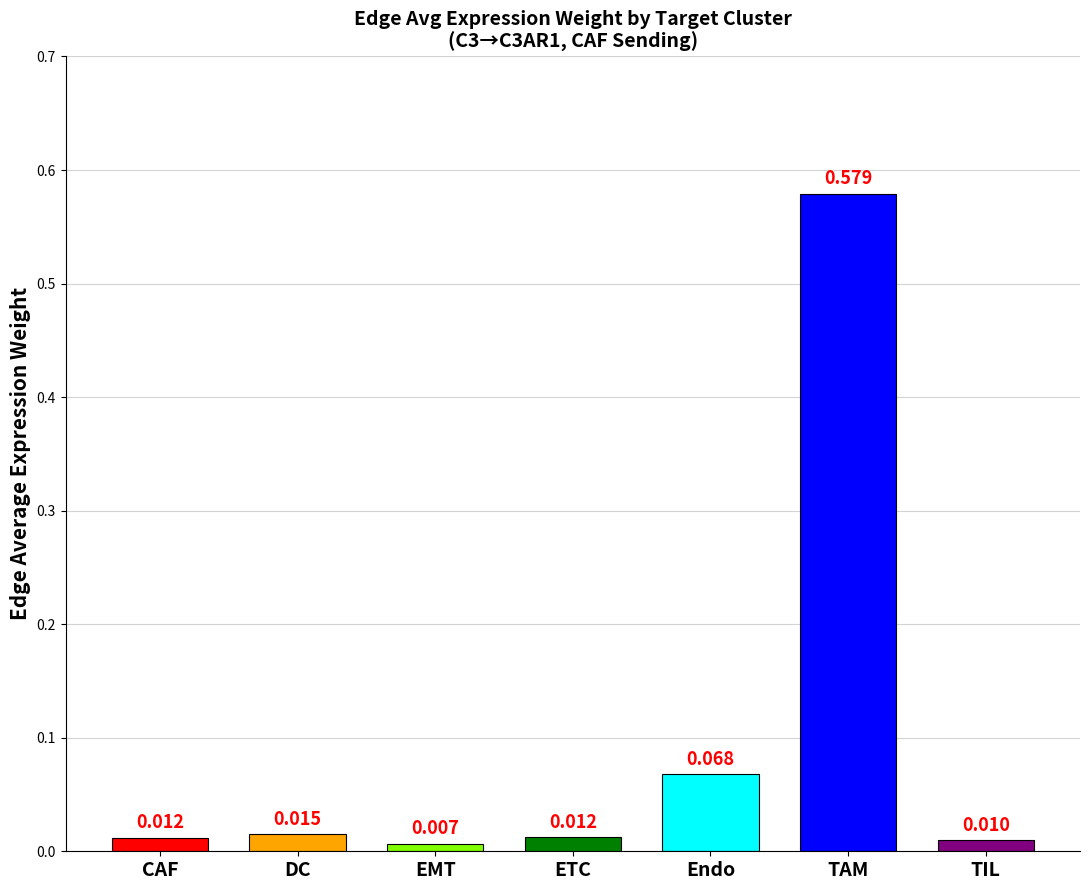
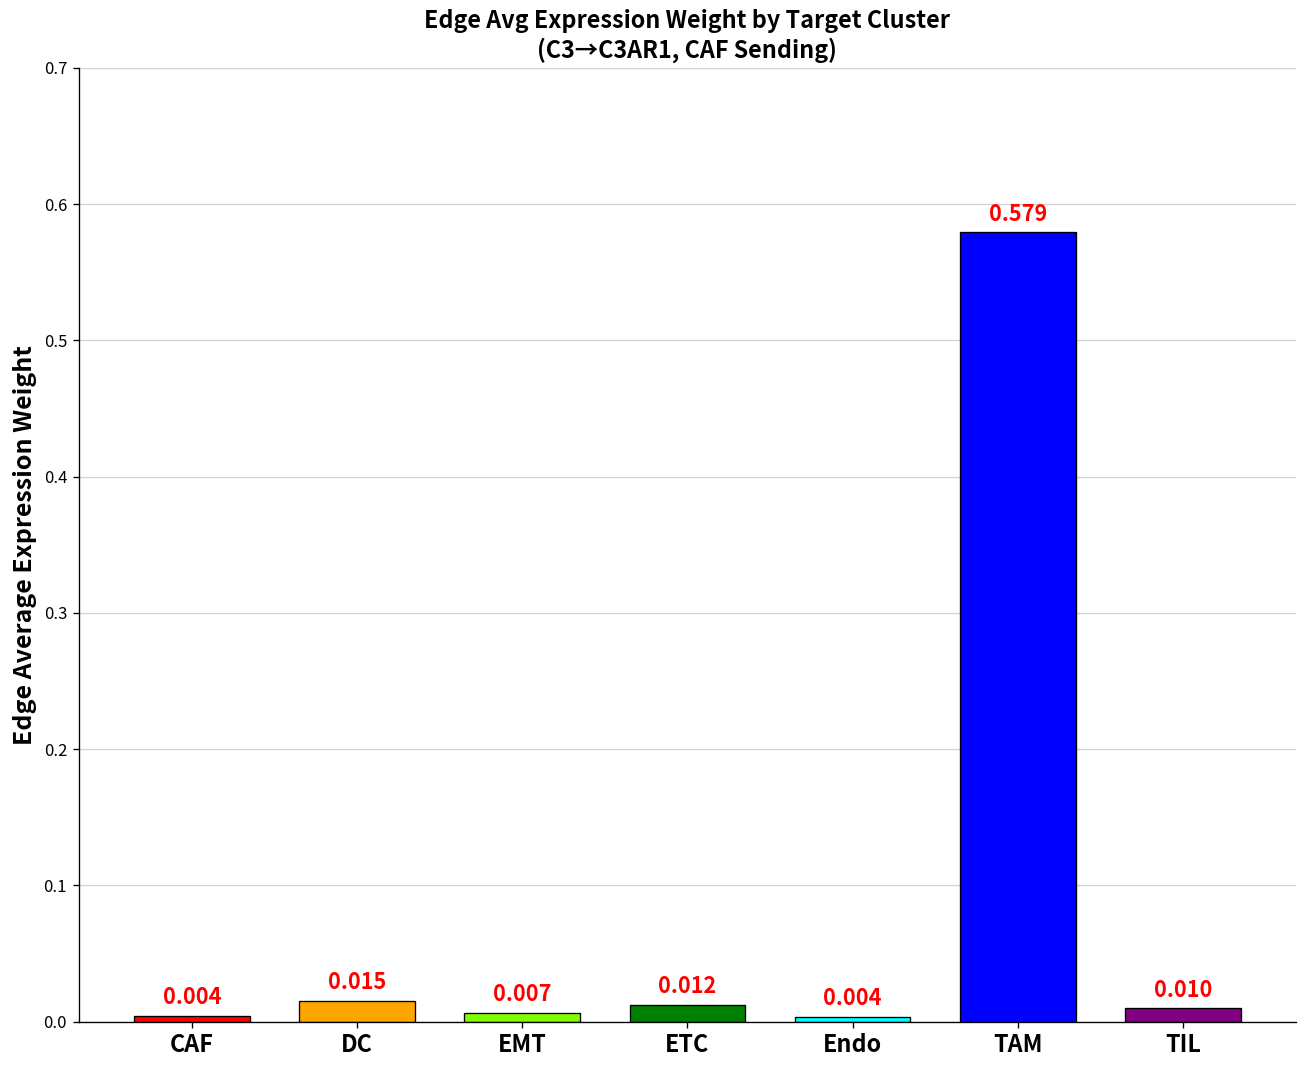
  {
-   "CAF": 0.012,
+   "CAF": 0.004,
    "DC": 0.015,
    "EMT": 0.007,
    "ETC": 0.012,
-   "Endo": 0.068,
+   "Endo": 0.004,
    "TAM": 0.579,
    "TIL": 0.010
  }
